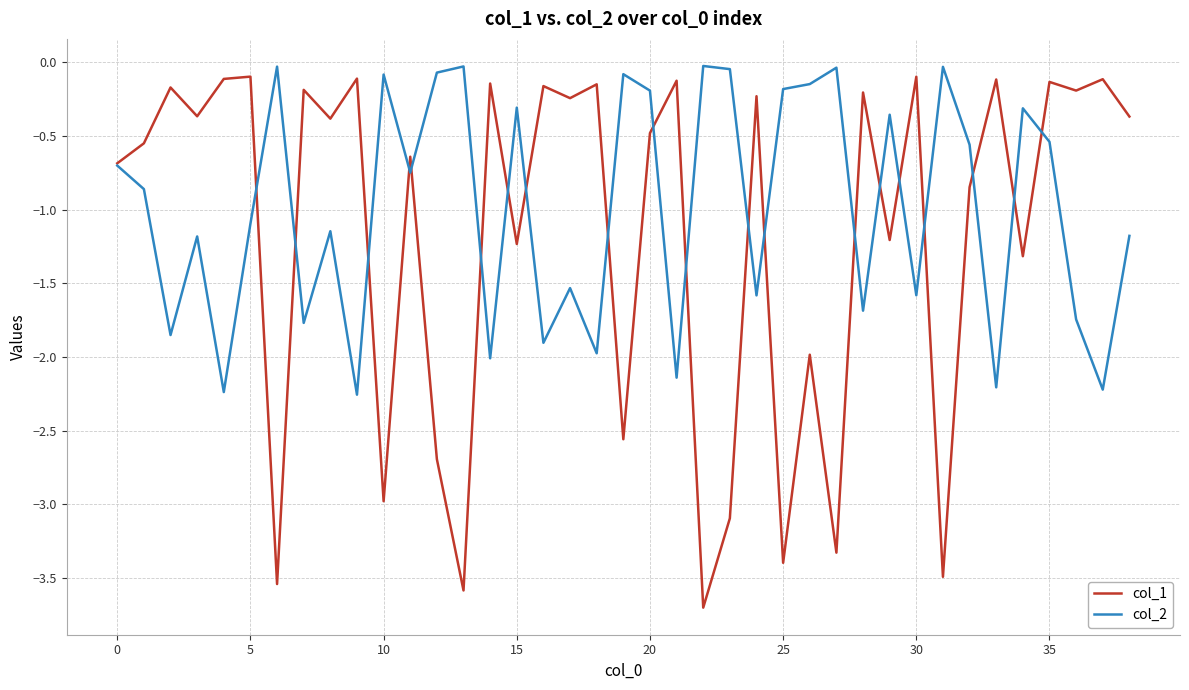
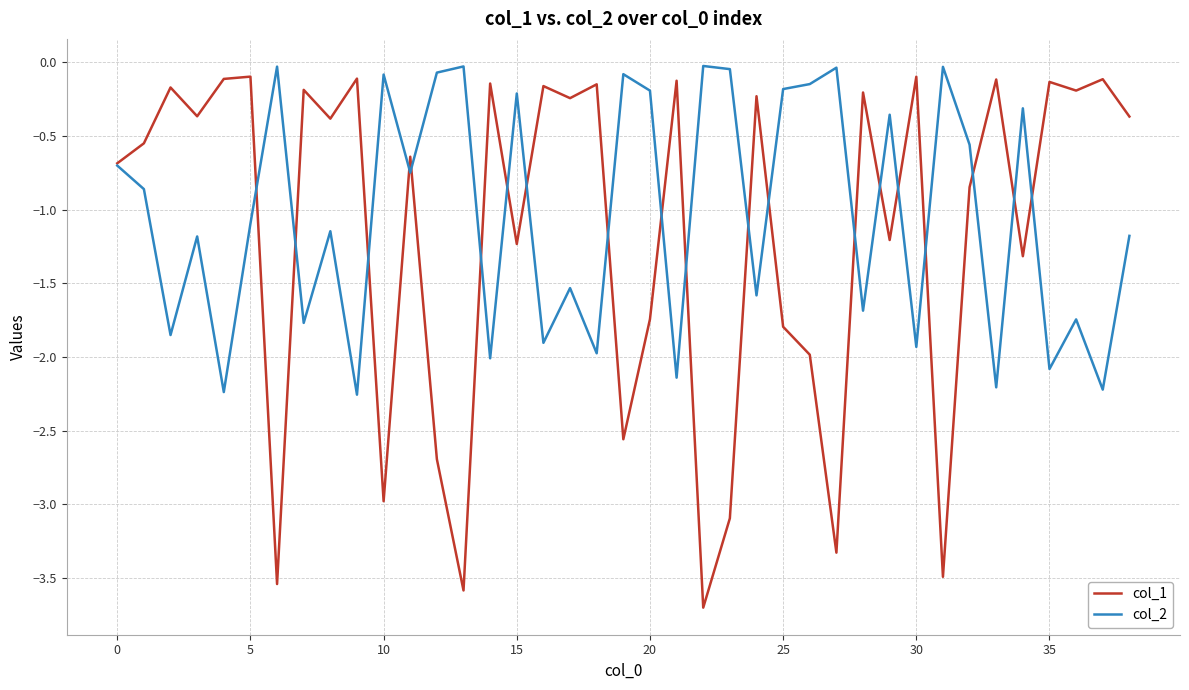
  {
    "col_1": {
      "5": -0.10,
      "10": -2.98,
      "15": -1.23,
-     "20": -0.48,
-     "25": -3.40,
+     "20": -1.74,
+     "25": -1.79,
      "30": -0.10,
      "35": -0.13
    },
    "col_2": {
      "5": -1.09,
      "10": -0.08,
-     "15": -0.31,
+     "15": -0.21,
      "20": -0.19,
      "25": -0.18,
-     "30": -1.58,
-     "35": -0.54
+     "30": -1.93,
+     "35": -2.08
    }
  }
